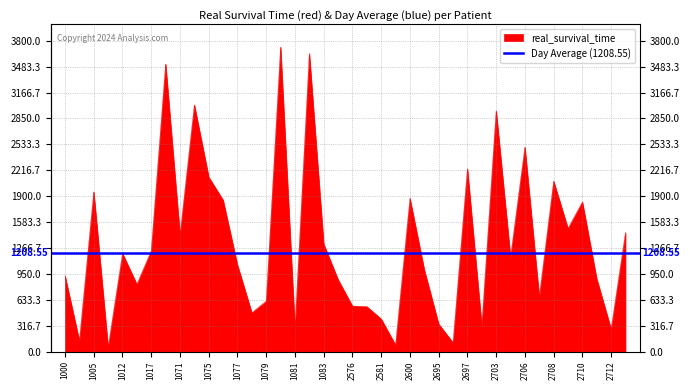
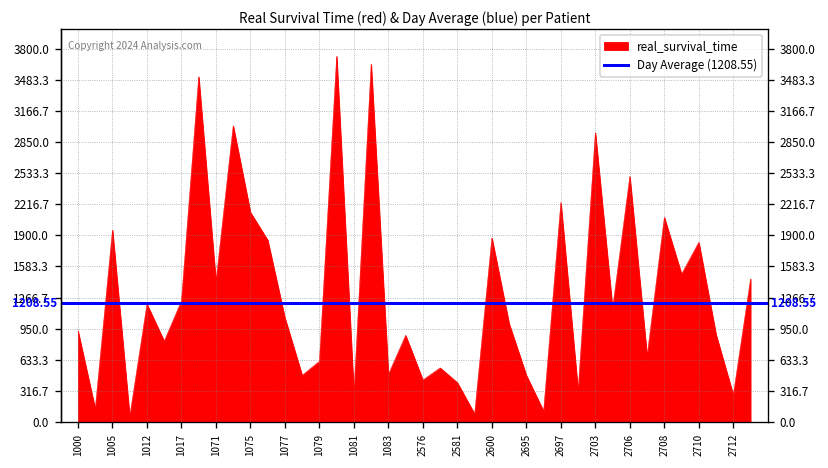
  {
    "1005": 2000,
    "1012": 1200,
    "1017": 1200,
    "1071": 1400,
    "1075": 2100,
    "1077": 1100,
    "1079": 600,
    "1081": 300,
-   "1083": 1300,
-   "2576": 600,
+   "1083": 500,
+   "2576": 400,
    "2581": 400,
    "2600": 1900,
-   "2695": 300,
+   "2695": 500,
    "2697": 2200,
    "2703": 2900,
    "2706": 2500,
    "2708": 2100,
    "2710": 1800,
    "2712": 300
  }
